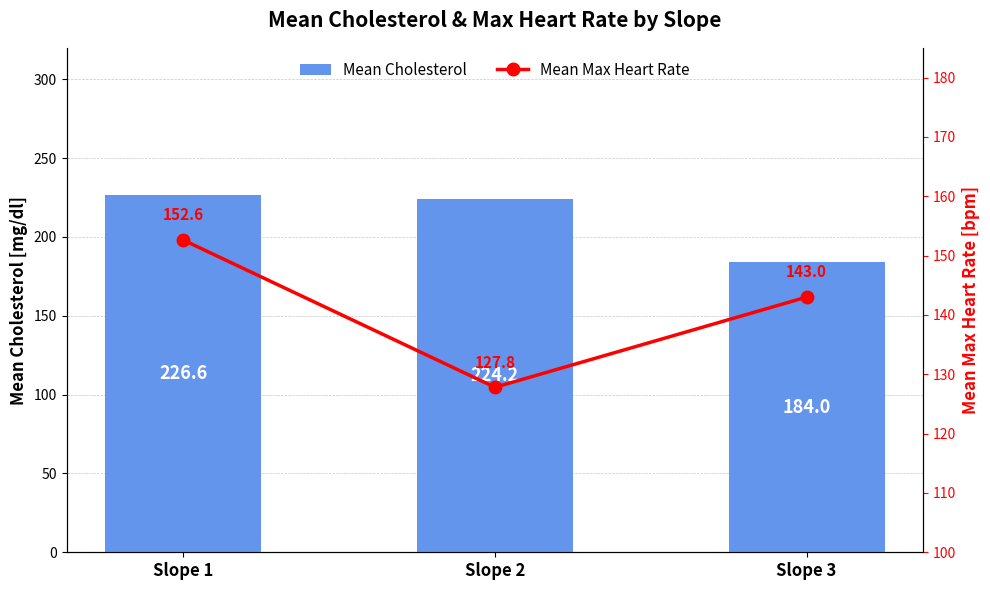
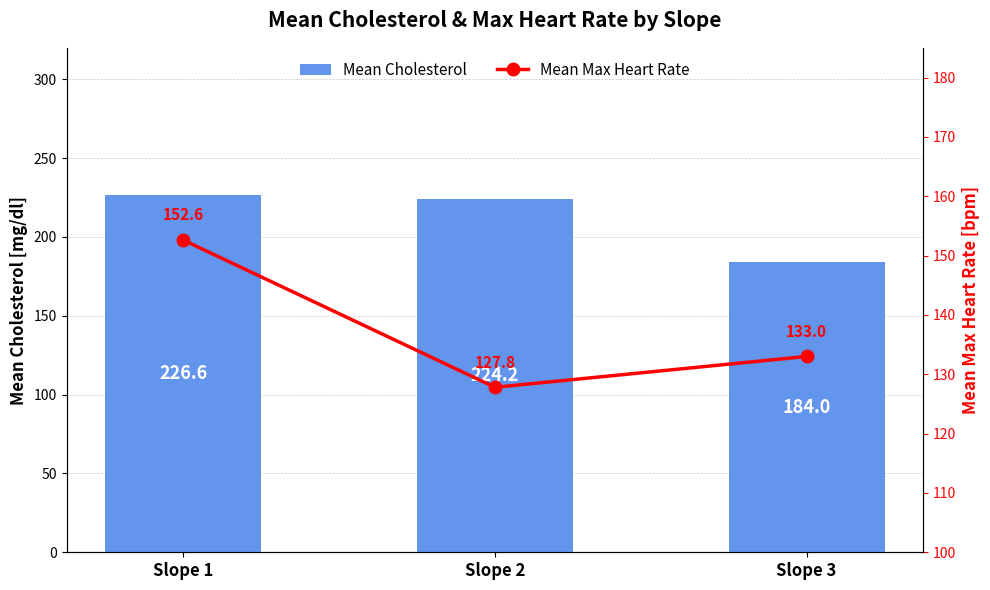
  {
    "Mean Cholesterol": {
      "Slope 1": 226.6,
      "Slope 3": 184.0
    },
    "Mean Max Heart Rate": {
      "Slope 1": 152.6,
-     "Slope 3": 143.0
+     "Slope 3": 133.0
    }
  }
